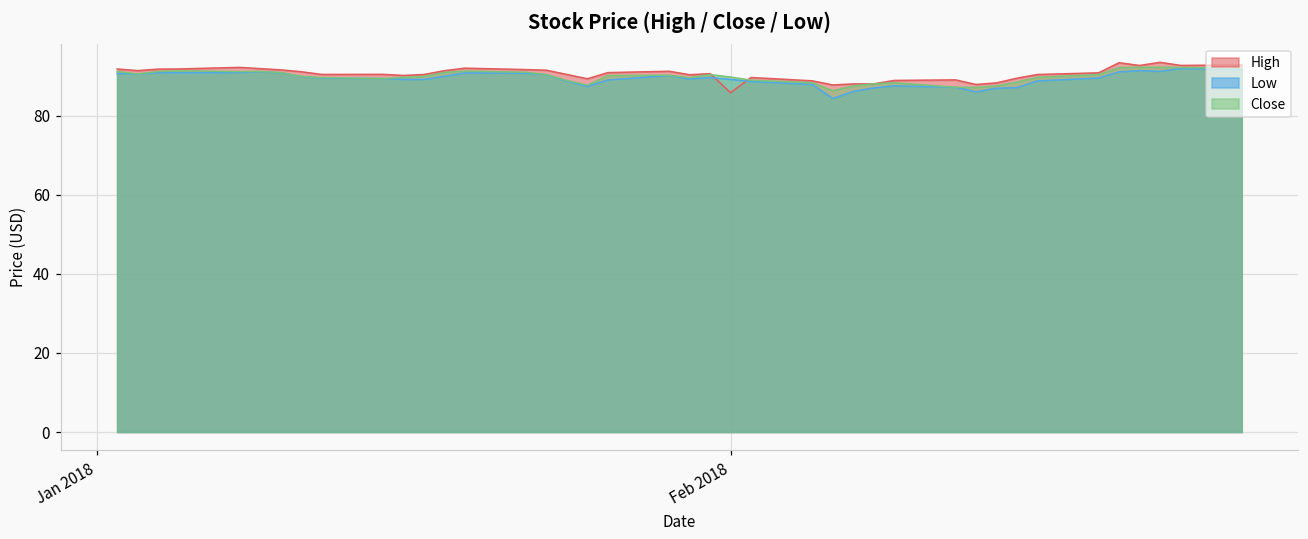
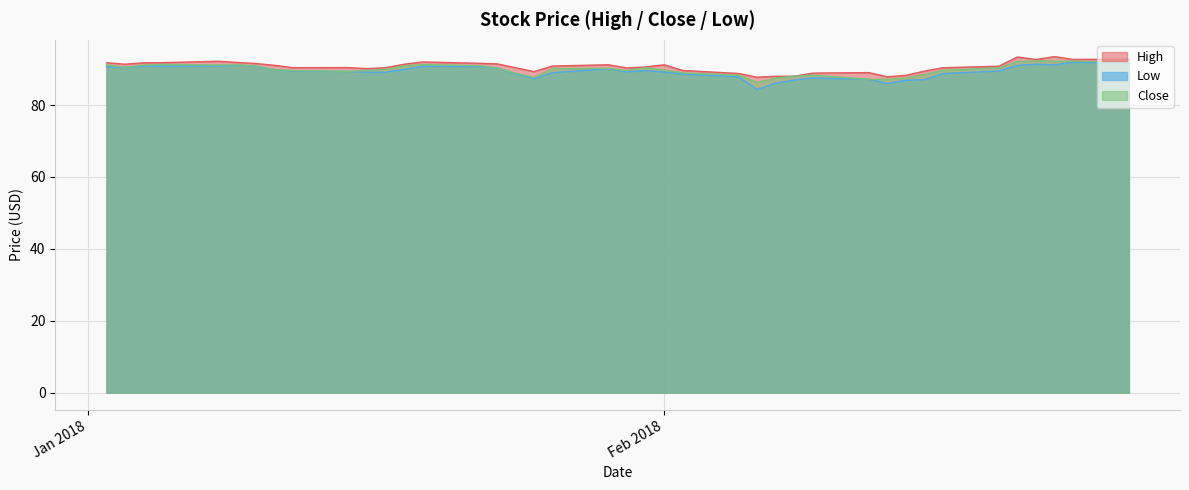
  {
    "High": {
-     "Feb 2018": 86
+     "Feb 2018": 91
    }
  }
